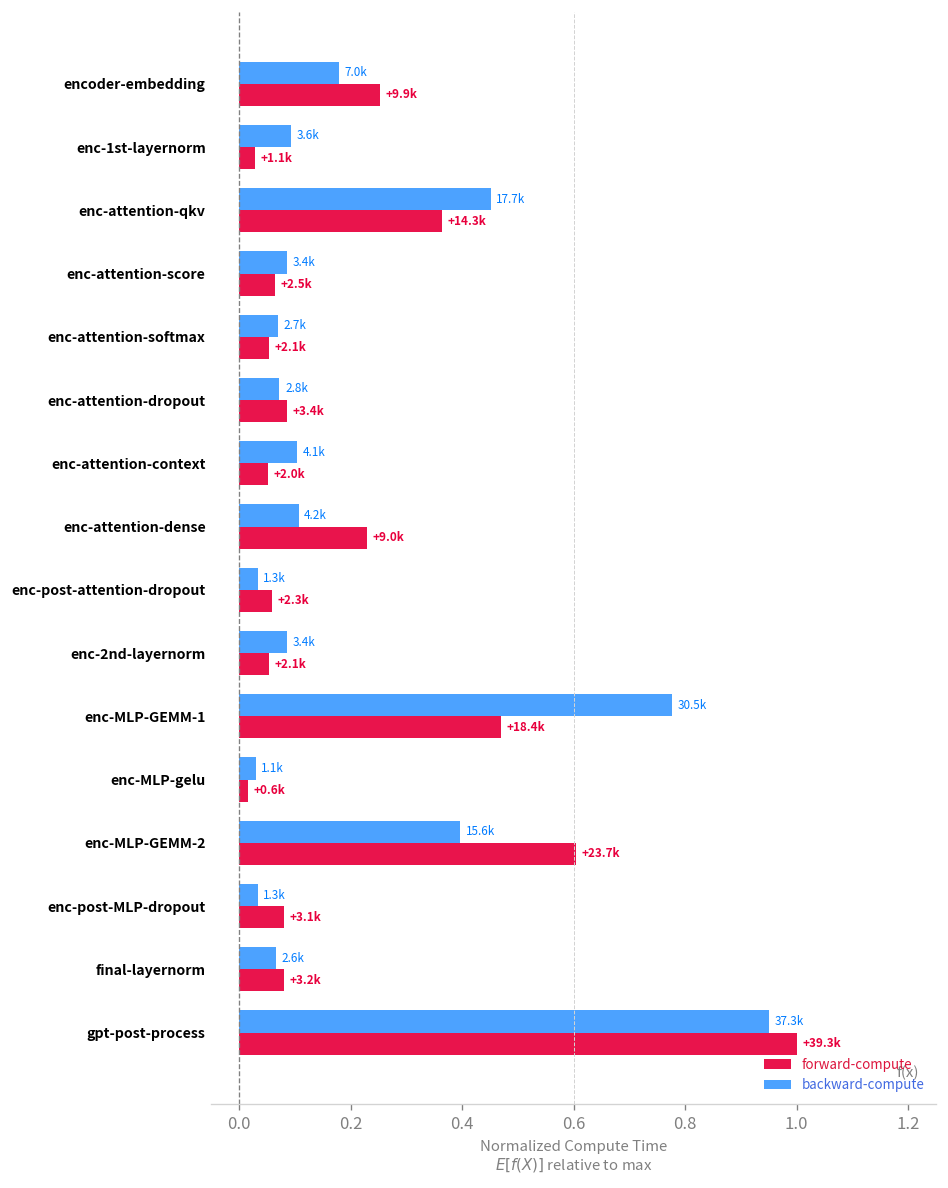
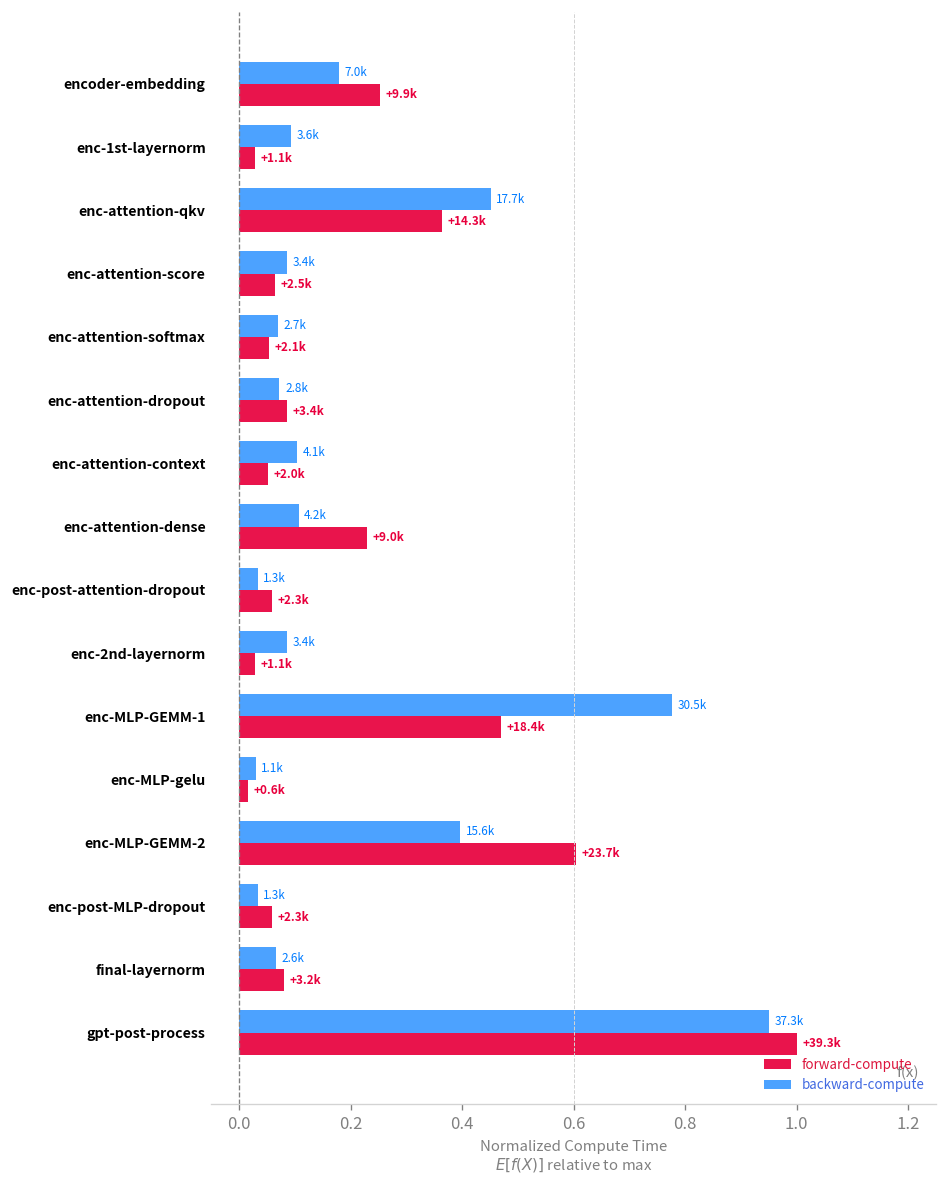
  {
    "forward-compute": {
-     "enc-2nd-layernorm": "+2.1k",
-     "enc-post-MLP-dropout": "+3.1k"
+     "enc-2nd-layernorm": "+1.1k",
+     "enc-post-MLP-dropout": "+2.3k"
    }
  }
